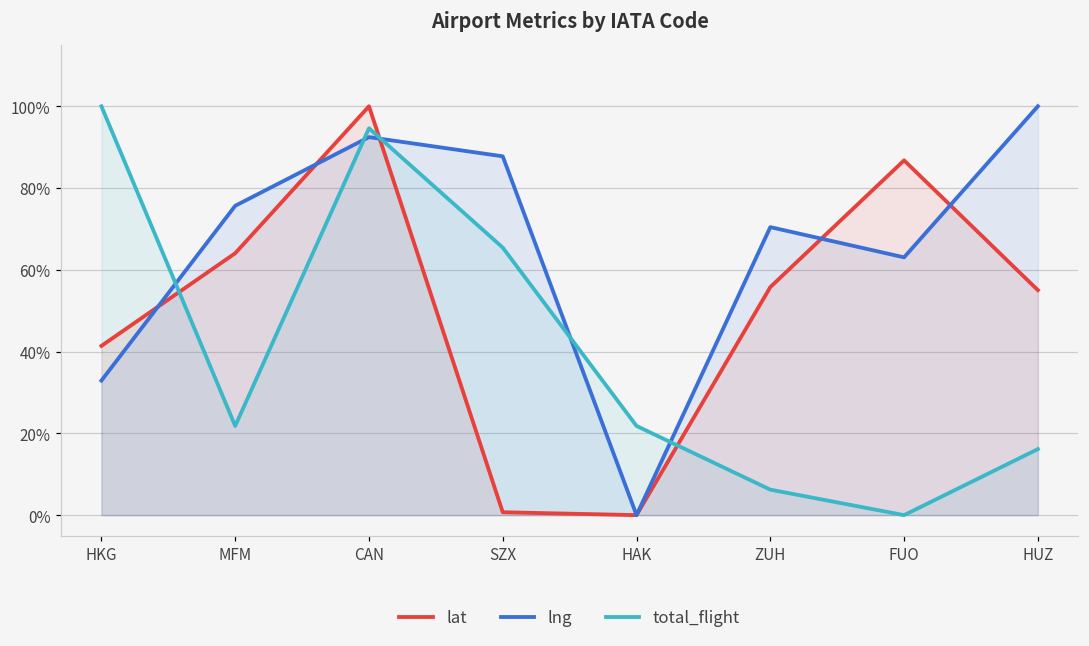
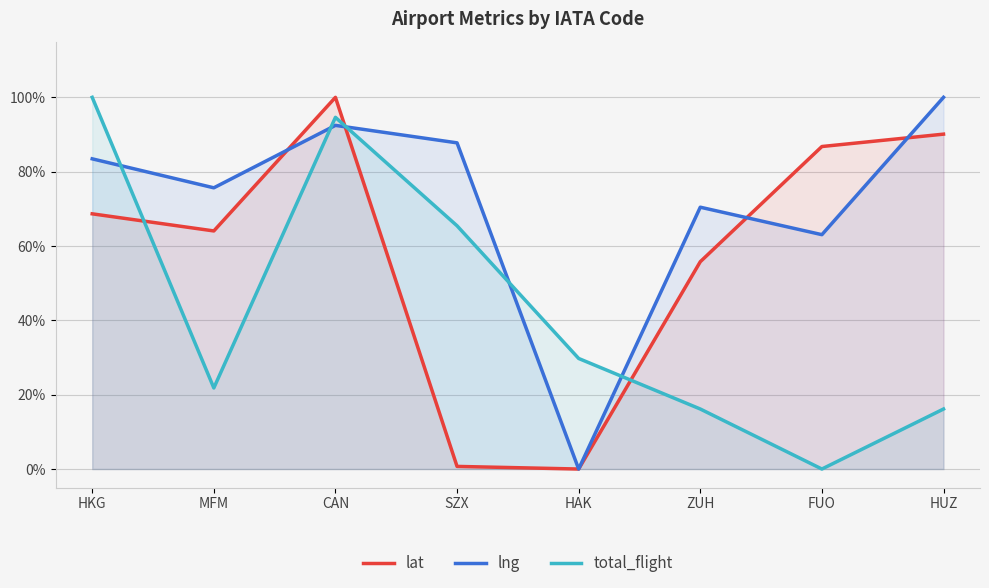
  {
    "lat": {
-     "HKG": "41%",
+     "HKG": "69%",
      "MFM": "64%",
      "CAN": "100%",
      "SZX": "1%",
      "ZUH": "56%",
      "FUO": "87%",
-     "HUZ": "55%"
+     "HUZ": "90%"
    },
    "lng": {
-     "HKG": "33%",
+     "HKG": "83%",
      "MFM": "76%",
      "CAN": "92%",
      "SZX": "88%",
      "ZUH": "70%",
      "FUO": "63%",
      "HUZ": "100%"
    },
    "total_flight": {
      "HKG": "100%",
      "MFM": "22%",
      "CAN": "95%",
      "SZX": "65%",
-     "HAK": "22%",
-     "ZUH": "6%",
+     "HAK": "30%",
+     "ZUH": "16%",
      "FUO": "0%",
      "HUZ": "16%"
    }
  }
